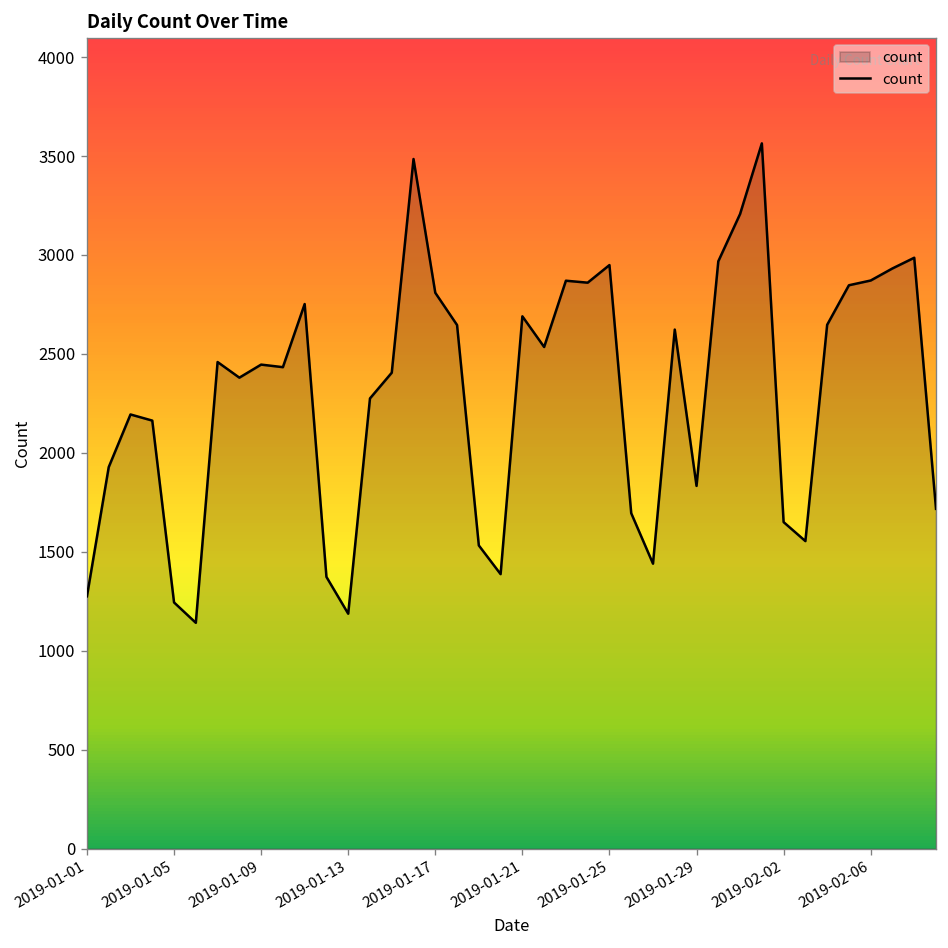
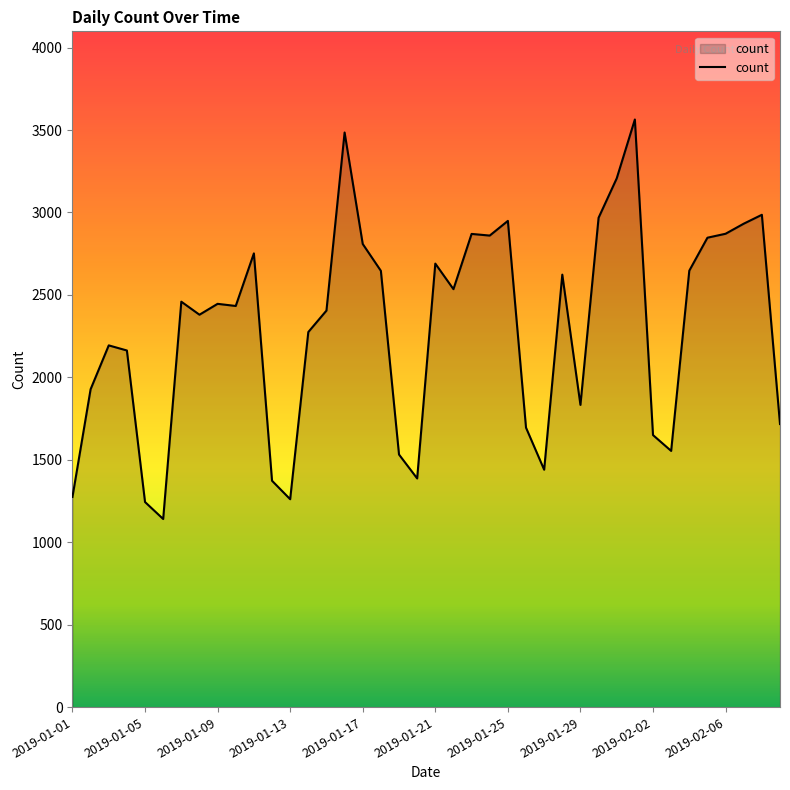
  {
    "2019-01-01": 1280,
    "2019-01-05": 1240,
    "2019-01-09": 2450,
-   "2019-01-13": 1190,
+   "2019-01-13": 1260,
    "2019-01-17": 2810,
    "2019-01-21": 2690,
    "2019-01-25": 2950,
    "2019-01-29": 1830,
    "2019-02-02": 1650,
    "2019-02-06": 2870
  }
